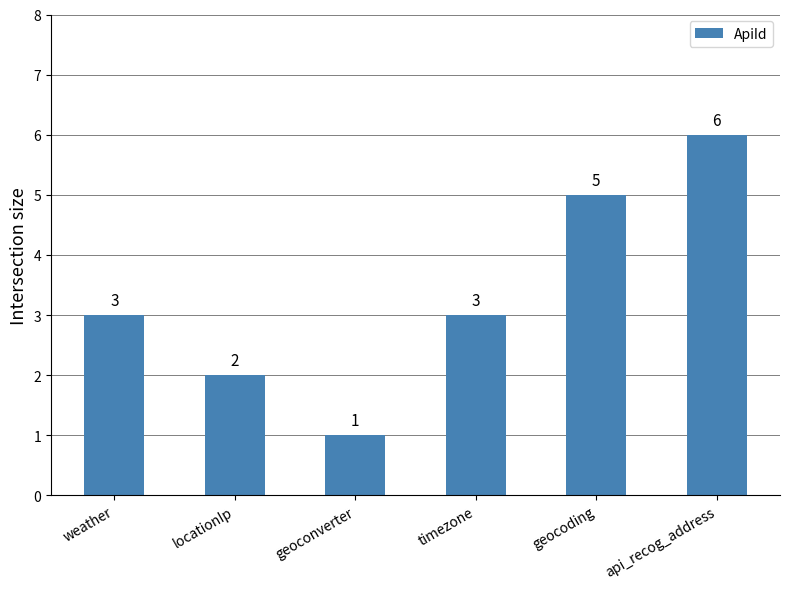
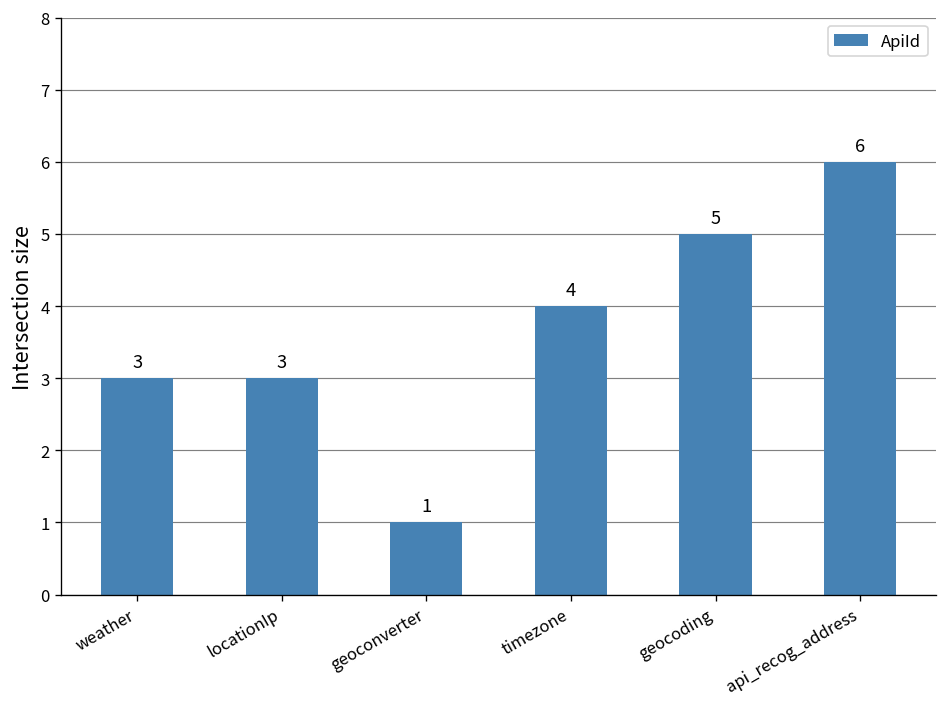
  {
    "weather": 3,
-   "locationIp": 2,
+   "locationIp": 3,
    "geoconverter": 1,
-   "timezone": 3,
+   "timezone": 4,
    "geocoding": 5,
    "api_recog_address": 6
  }
